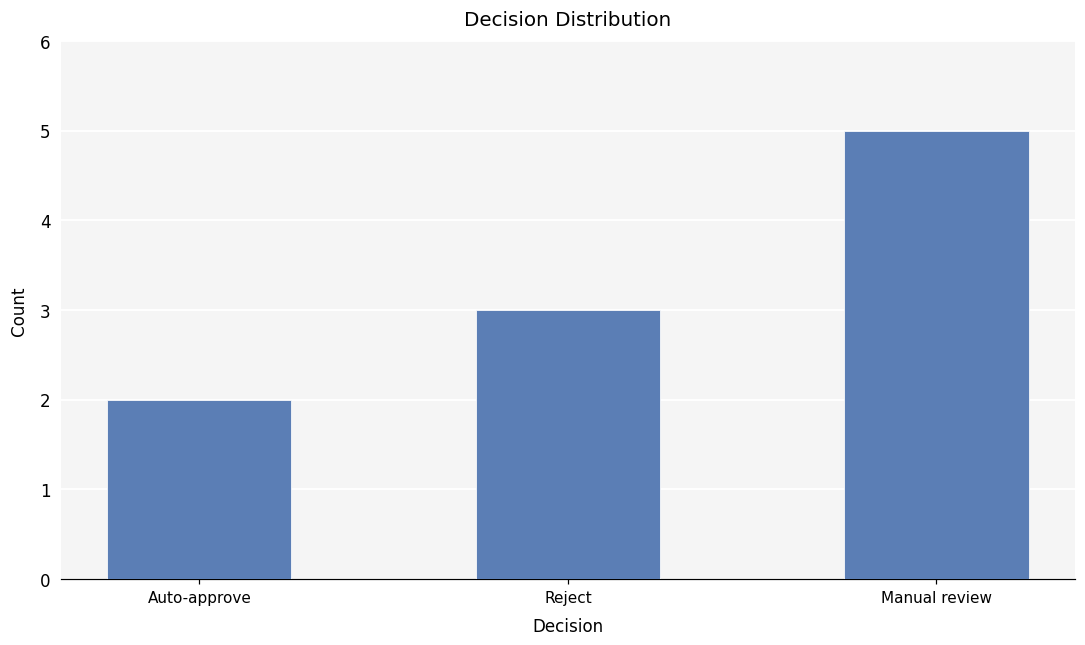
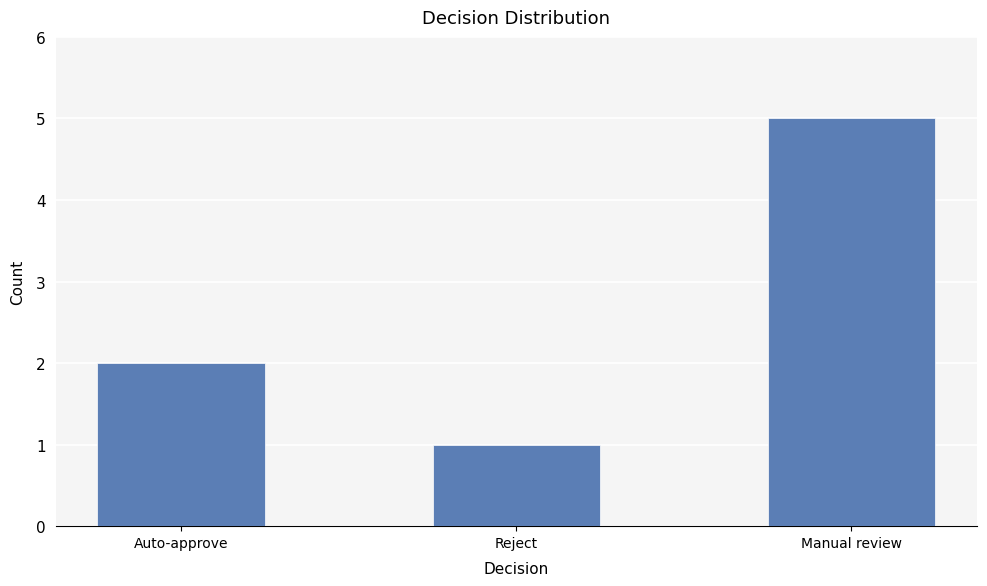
  {
    "Auto-approve": 2,
-   "Reject": 3,
+   "Reject": 1,
    "Manual review": 5
  }
